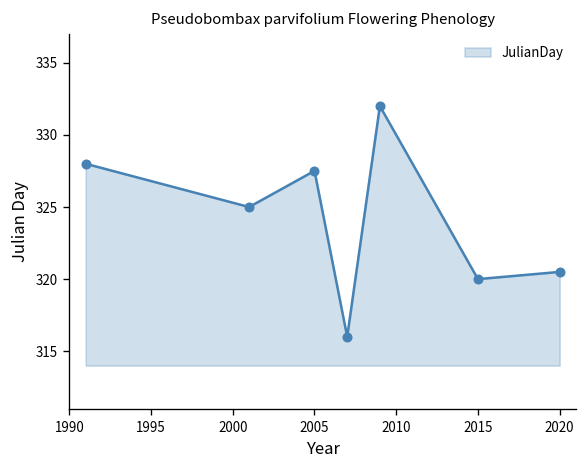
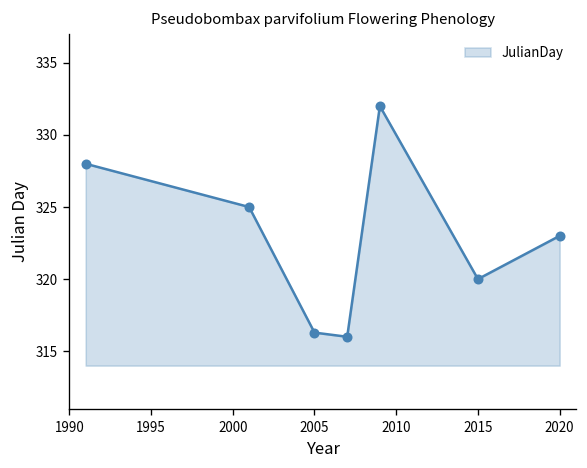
  {
-   "2005": 327.5,
+   "2005": 316.3,
    "2015": 320.0,
-   "2020": 320.5
+   "2020": 323.0
  }
